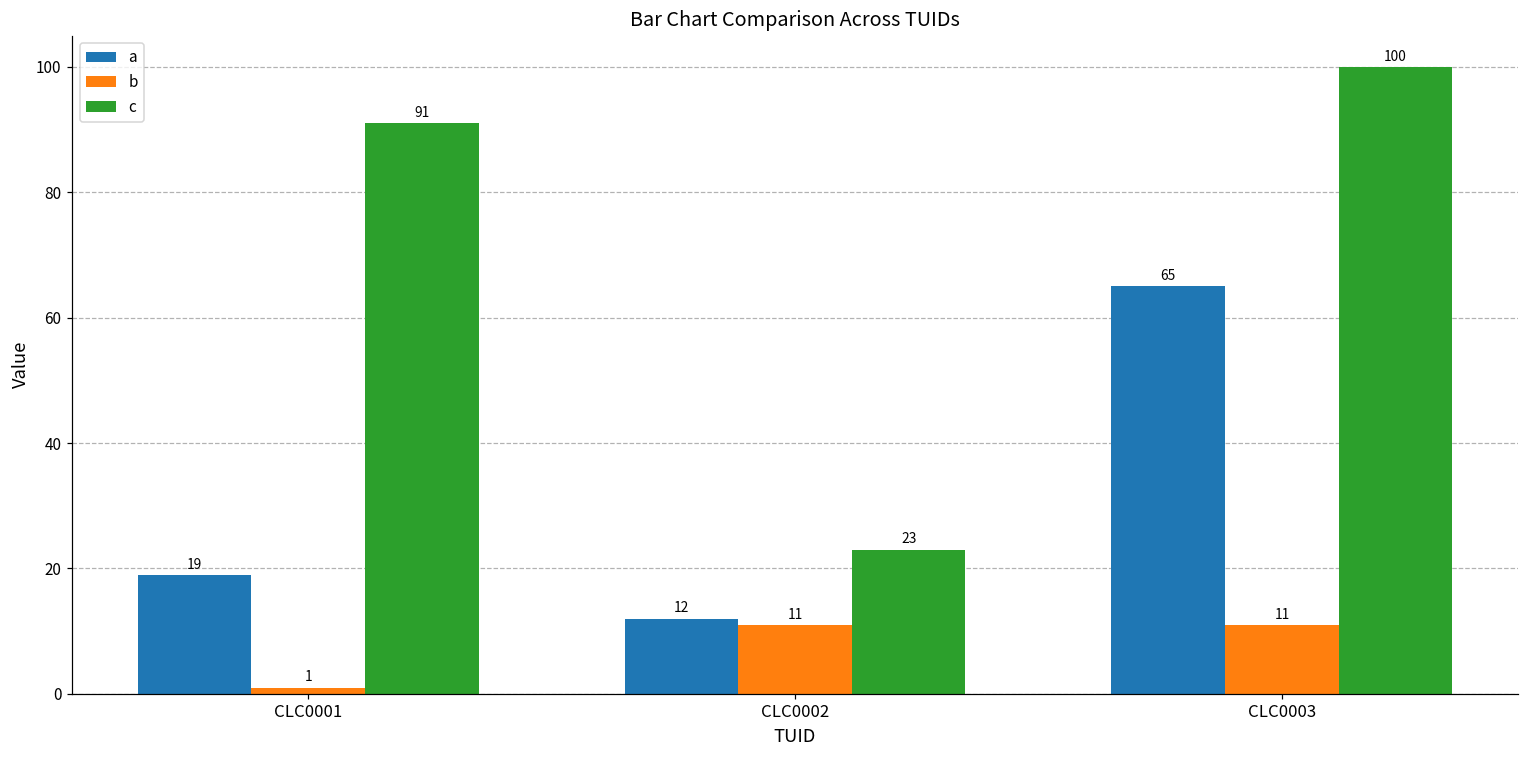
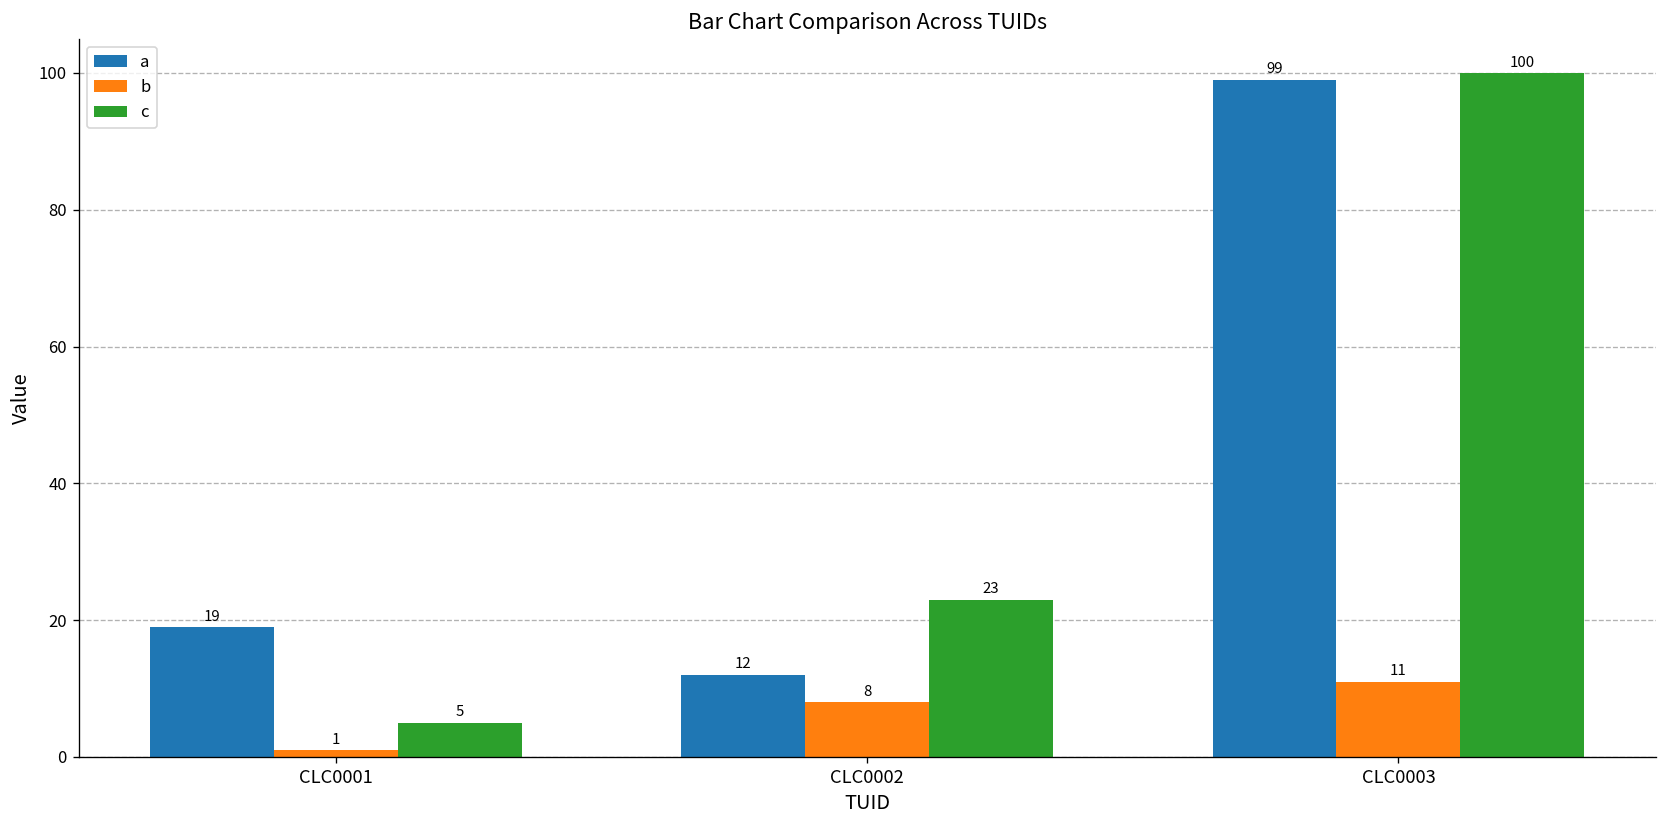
  {
    "a": {
      "CLC0001": 19,
      "CLC0002": 12,
-     "CLC0003": 65
+     "CLC0003": 99
    },
    "b": {
      "CLC0001": 1,
-     "CLC0002": 11,
+     "CLC0002": 8,
      "CLC0003": 11
    },
    "c": {
-     "CLC0001": 91,
+     "CLC0001": 5,
      "CLC0002": 23,
      "CLC0003": 100
    }
  }
